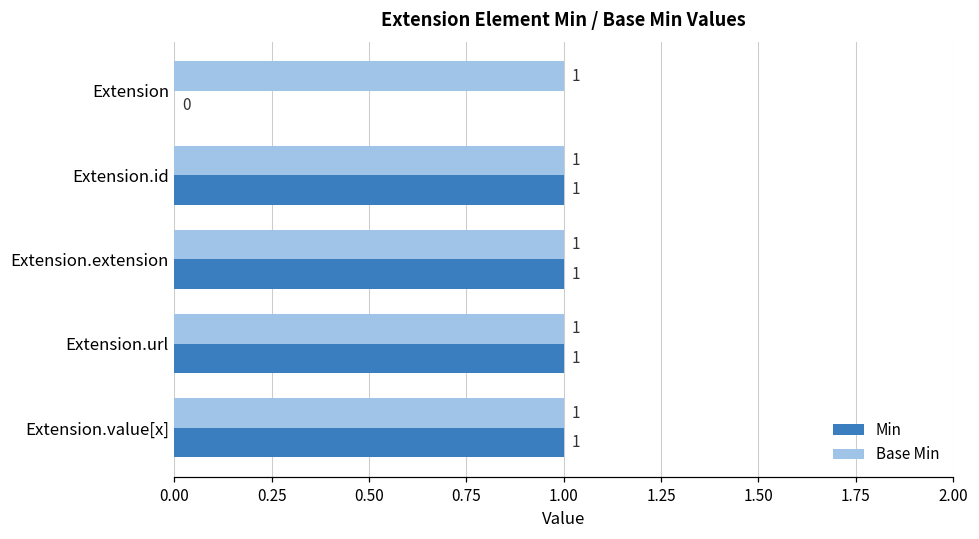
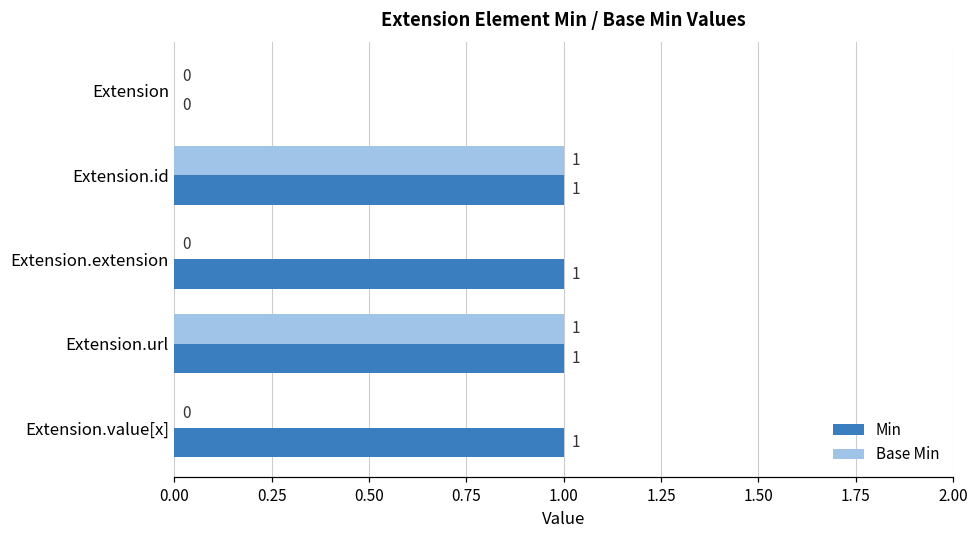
  {
    "Min": {
      "Extension": 0,
      "Extension.id": 1,
      "Extension.extension": 1,
      "Extension.url": 1,
      "Extension.value[x]": 1
    },
    "Base Min": {
-     "Extension": 1,
+     "Extension": 0,
      "Extension.id": 1,
-     "Extension.extension": 1,
+     "Extension.extension": 0,
      "Extension.url": 1,
-     "Extension.value[x]": 1
+     "Extension.value[x]": 0
    }
  }
